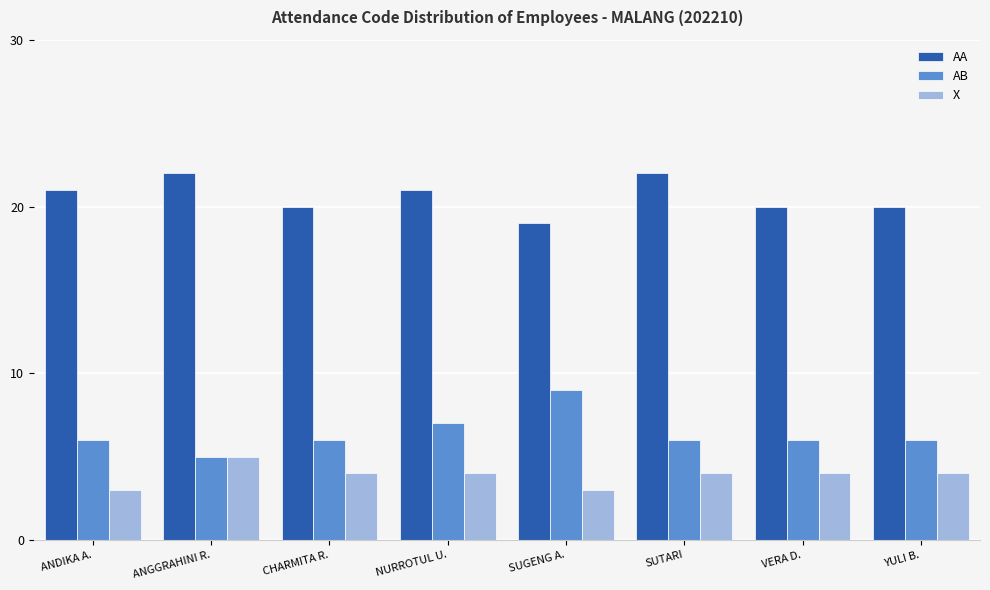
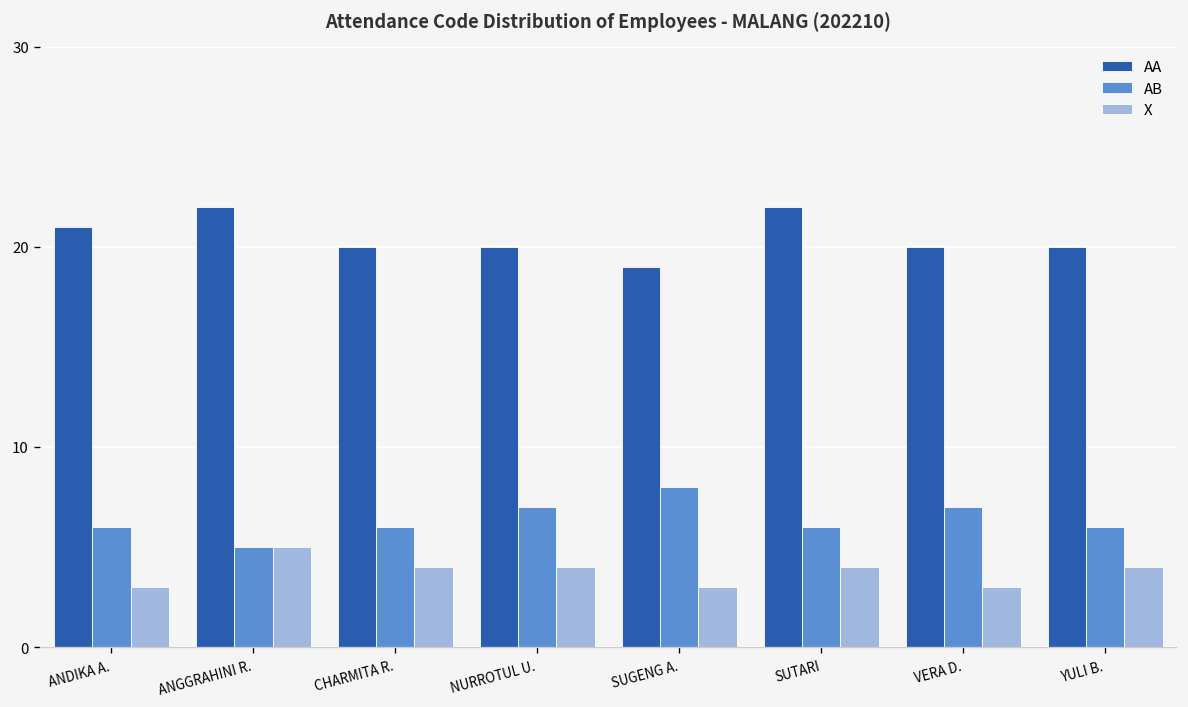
  {
    "AA": {
      "ANDIKA A.": 21,
      "ANGGRAHINI R.": 22,
      "CHARMITA R.": 20,
-     "NURROTUL U.": 21,
+     "NURROTUL U.": 20,
      "SUGENG A.": 19,
      "SUTARI": 22,
      "VERA D.": 20,
      "YULI B.": 20
    },
    "AB": {
      "ANDIKA A.": 6,
      "ANGGRAHINI R.": 5,
      "CHARMITA R.": 6,
      "NURROTUL U.": 7,
-     "SUGENG A.": 9,
+     "SUGENG A.": 8,
      "SUTARI": 6,
-     "VERA D.": 6,
+     "VERA D.": 7,
      "YULI B.": 6
    },
    "X": {
      "ANDIKA A.": 3,
      "ANGGRAHINI R.": 5,
      "CHARMITA R.": 4,
      "NURROTUL U.": 4,
      "SUGENG A.": 3,
      "SUTARI": 4,
-     "VERA D.": 4,
+     "VERA D.": 3,
      "YULI B.": 4
    }
  }
